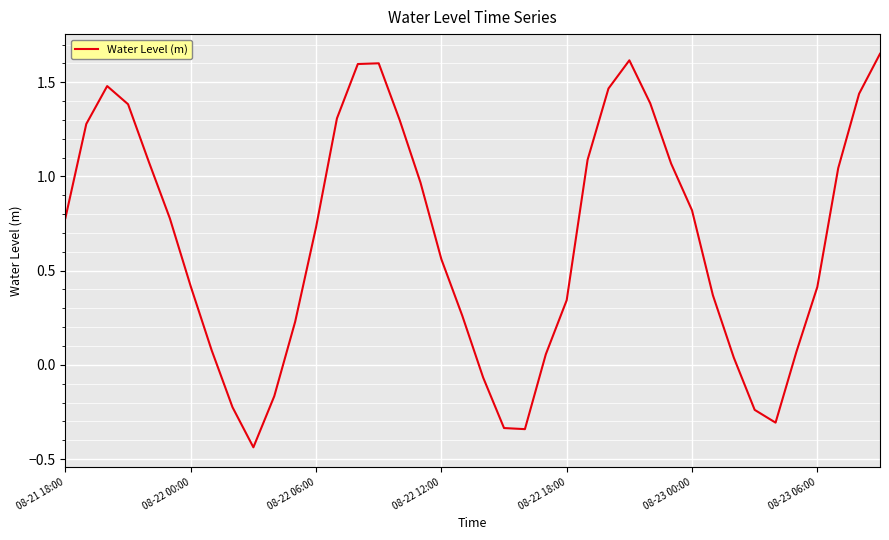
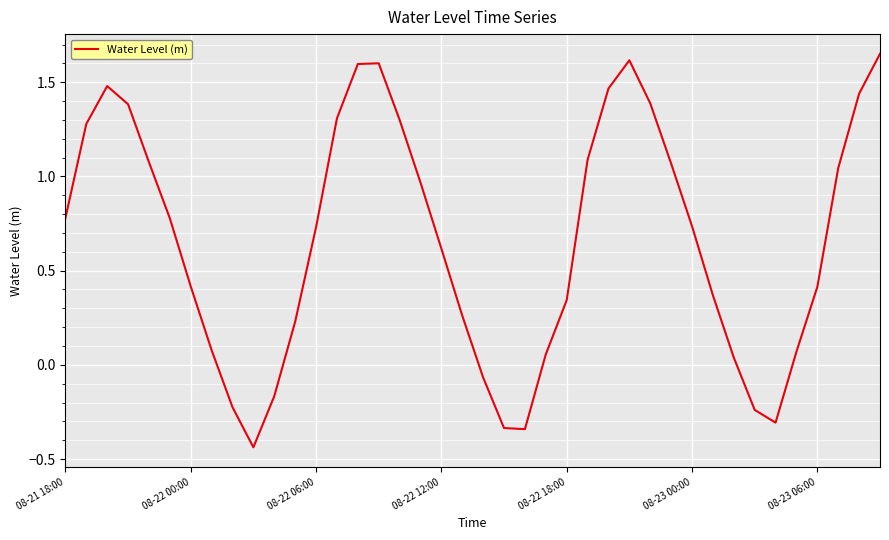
  {
    "08-21 18:00": 0.78,
    "08-22 00:00": 0.42,
    "08-22 06:00": 0.73,
-   "08-22 12:00": 0.56,
+   "08-22 12:00": 0.62,
    "08-22 18:00": 0.34,
-   "08-23 00:00": 0.82,
+   "08-23 00:00": 0.74,
    "08-23 06:00": 0.41
  }
